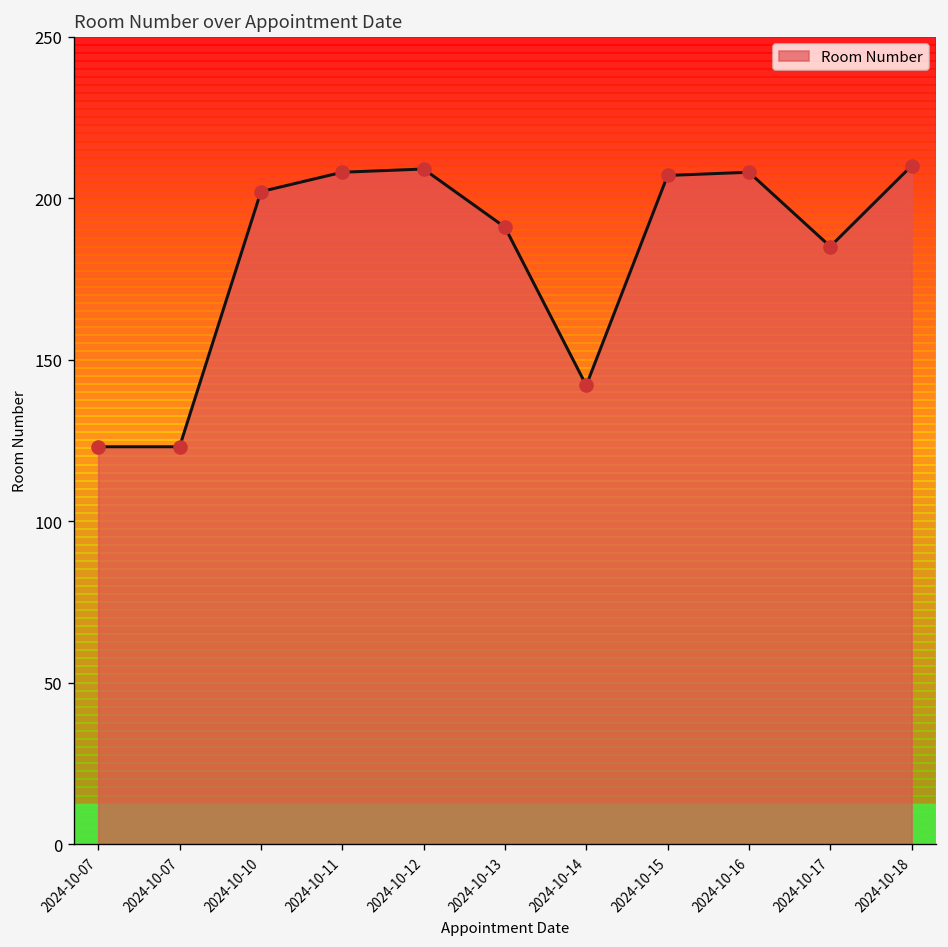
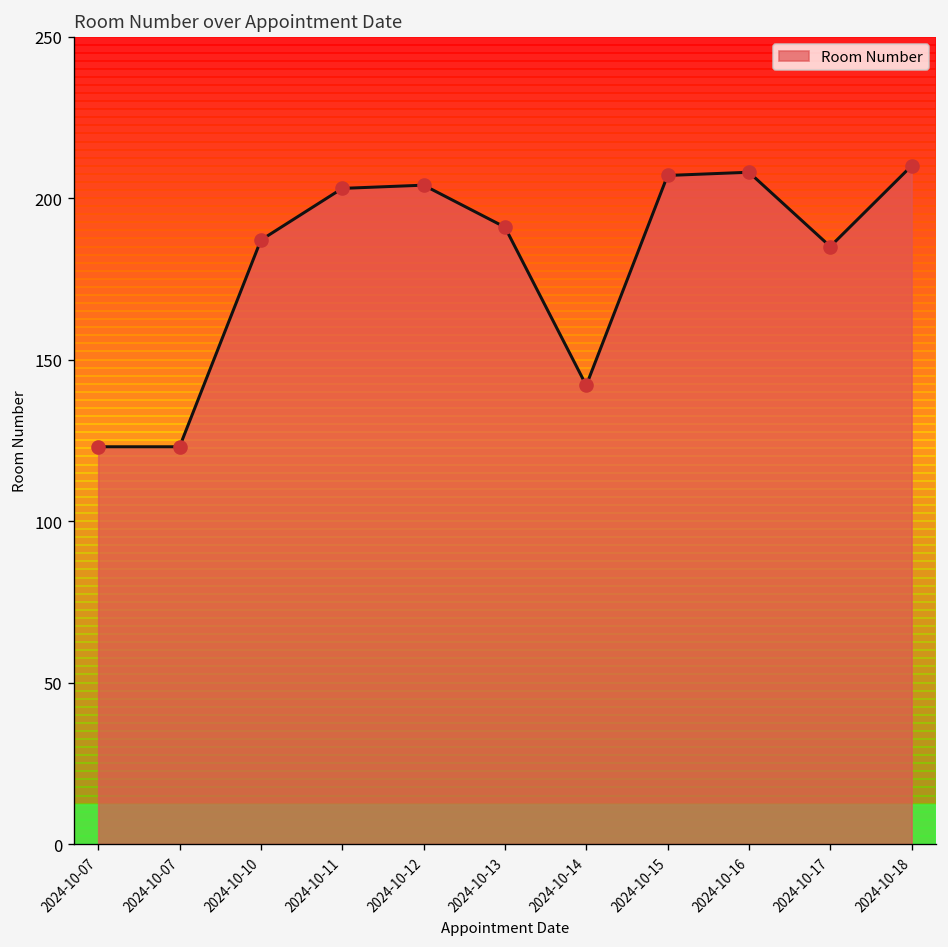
  {
-   "2024-10-10": 202,
-   "2024-10-11": 208,
-   "2024-10-12": 209,
+   "2024-10-10": 187,
+   "2024-10-11": 203,
+   "2024-10-12": 204,
    "2024-10-13": 191,
    "2024-10-14": 142,
    "2024-10-15": 207,
    "2024-10-16": 208,
    "2024-10-17": 185,
    "2024-10-18": 210
  }
